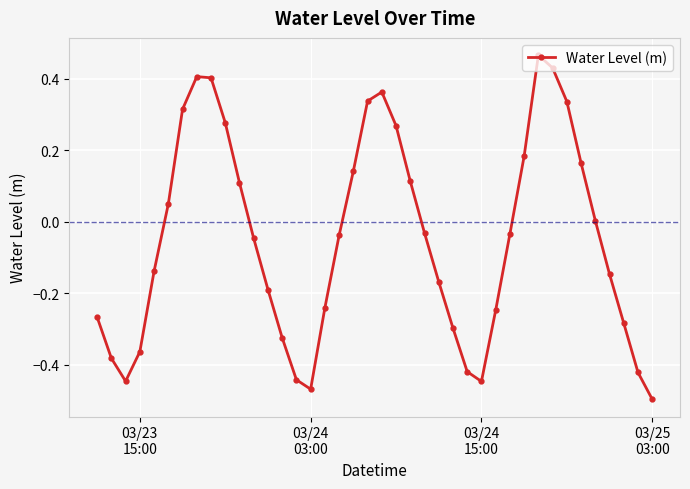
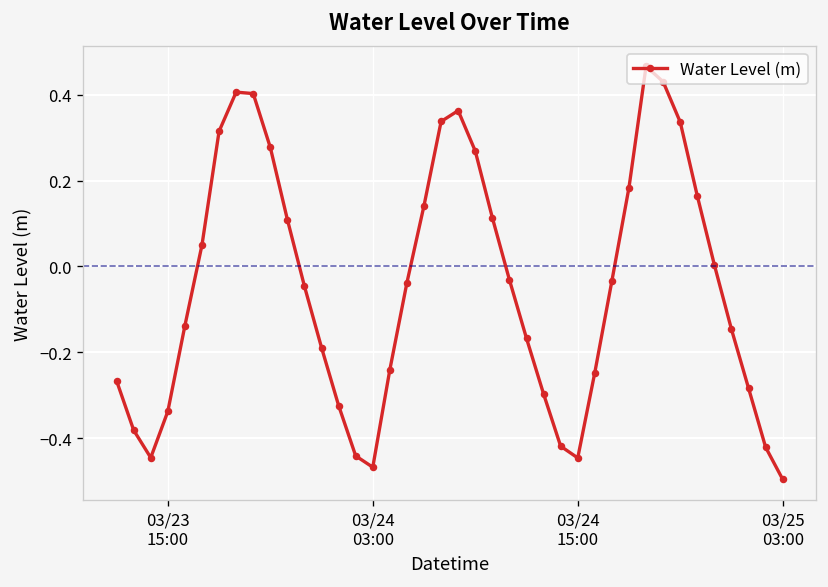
  {
-   "03/23 15:00": -0.36,
+   "03/23 15:00": -0.34,
    "03/24 03:00": -0.47,
    "03/24 15:00": -0.45,
    "03/25 03:00": -0.50
  }
